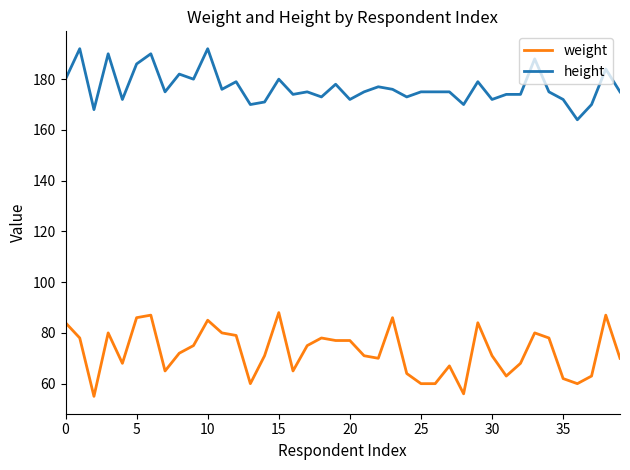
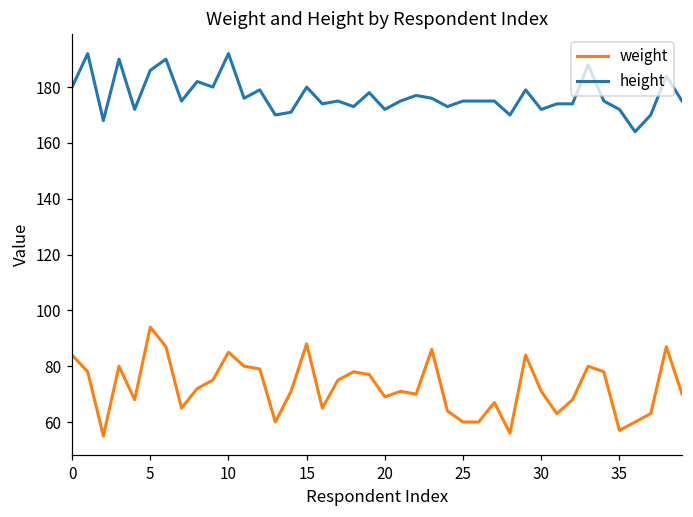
  {
    "weight": {
      "0": 84,
-     "5": 86,
+     "5": 94,
      "10": 85,
      "15": 88,
-     "20": 77,
+     "20": 69,
      "25": 60,
      "30": 71,
-     "35": 62
+     "35": 57
    },
    "height": {
      "0": 180,
      "5": 186,
      "10": 192,
      "15": 180,
      "20": 172,
      "25": 175,
      "30": 172,
      "35": 172
    }
  }
